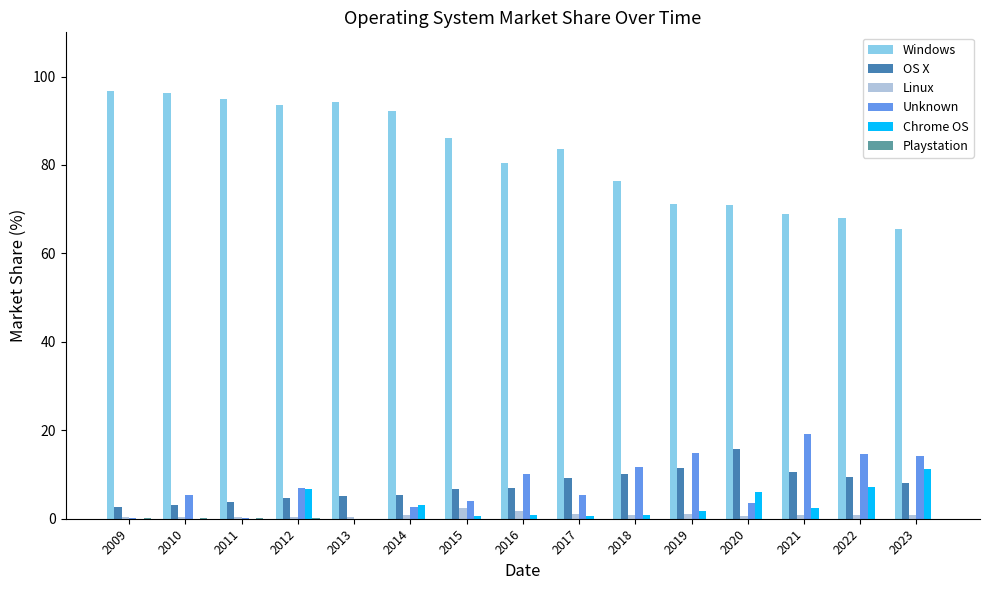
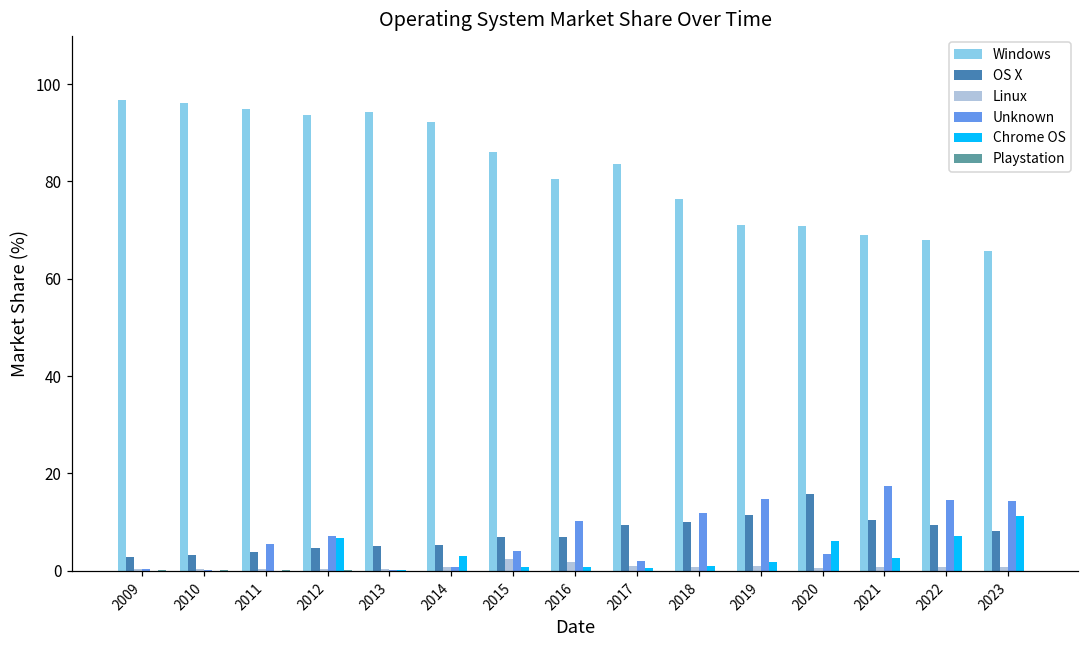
  {
    "Unknown": {
-     "2010": 5,
-     "2011": 0,
+     "2010": 0,
+     "2011": 5,
      "2012": 7,
-     "2014": 3,
+     "2014": 1,
      "2015": 4,
      "2016": 10,
-     "2017": 5,
+     "2017": 2,
      "2018": 12,
      "2019": 15,
      "2020": 3,
-     "2021": 19,
+     "2021": 17,
      "2022": 15,
      "2023": 14
    },
    "Chrome OS": {
      "2009": 0,
      "2010": 0,
      "2011": 0,
      "2012": 7,
      "2014": 3,
      "2015": 1,
      "2016": 1,
      "2017": 1,
      "2018": 1,
      "2019": 2,
      "2020": 6,
      "2021": 3,
      "2022": 7,
      "2023": 11
    }
  }
